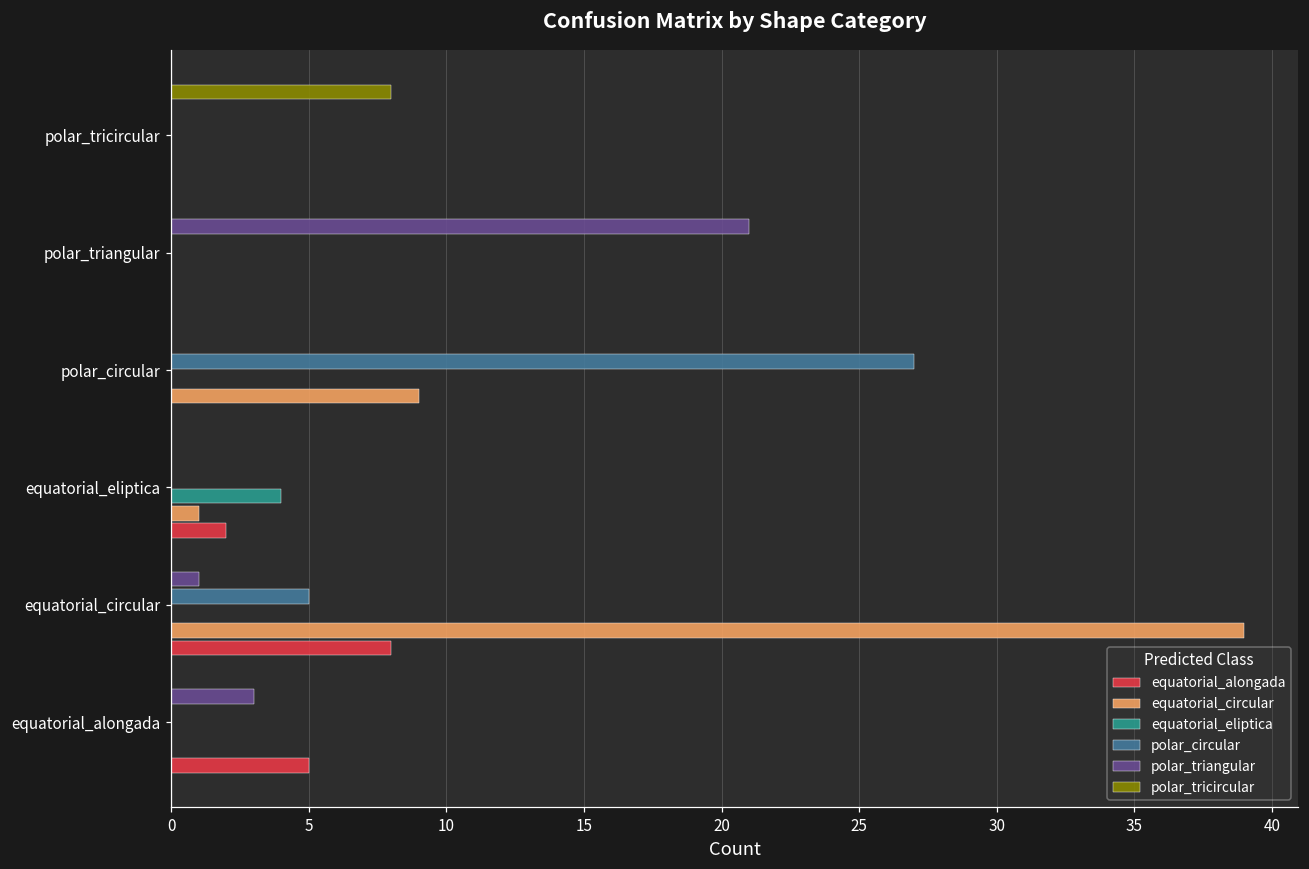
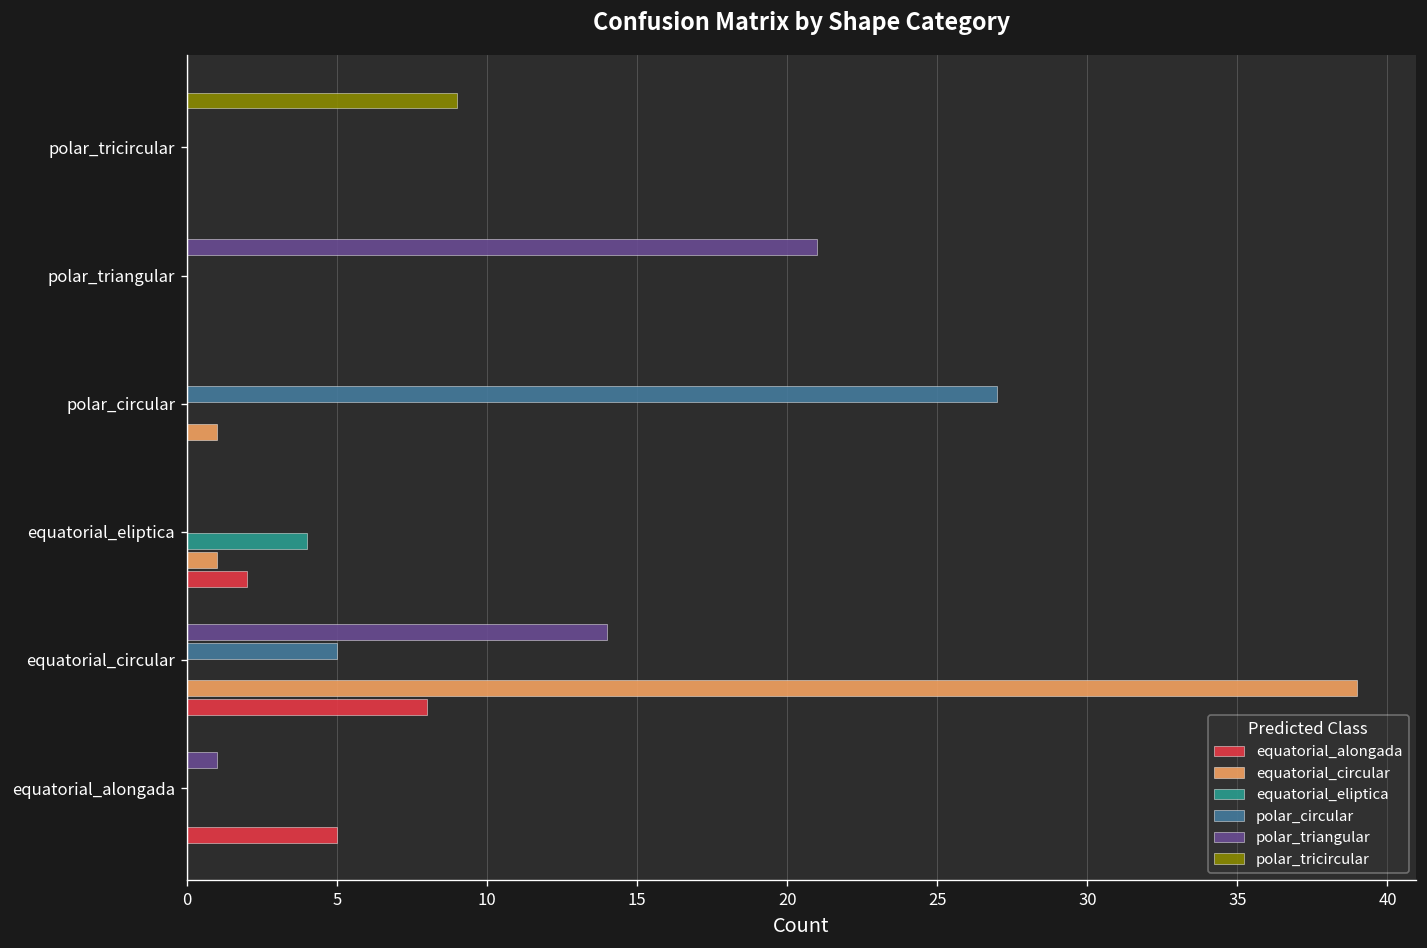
  {
    "equatorial_alongada": {
      "polar_tricircular": 0,
      "polar_triangular": 0,
      "polar_circular": 0,
      "equatorial_eliptica": 2,
      "equatorial_circular": 8,
      "equatorial_alongada": 5
    },
    "equatorial_circular": {
      "polar_tricircular": 0,
      "polar_triangular": 0,
-     "polar_circular": 9,
+     "polar_circular": 1,
      "equatorial_eliptica": 1,
      "equatorial_circular": 39,
      "equatorial_alongada": 0
    },
    "polar_triangular": {
      "polar_tricircular": 0,
      "polar_triangular": 21,
      "polar_circular": 0,
      "equatorial_eliptica": 0,
-     "equatorial_circular": 1,
-     "equatorial_alongada": 3
+     "equatorial_circular": 14,
+     "equatorial_alongada": 1
    },
    "polar_tricircular": {
-     "polar_tricircular": 8,
+     "polar_tricircular": 9,
      "polar_triangular": 0,
      "polar_circular": 0,
      "equatorial_eliptica": 0,
      "equatorial_circular": 0,
      "equatorial_alongada": 0
    }
  }
